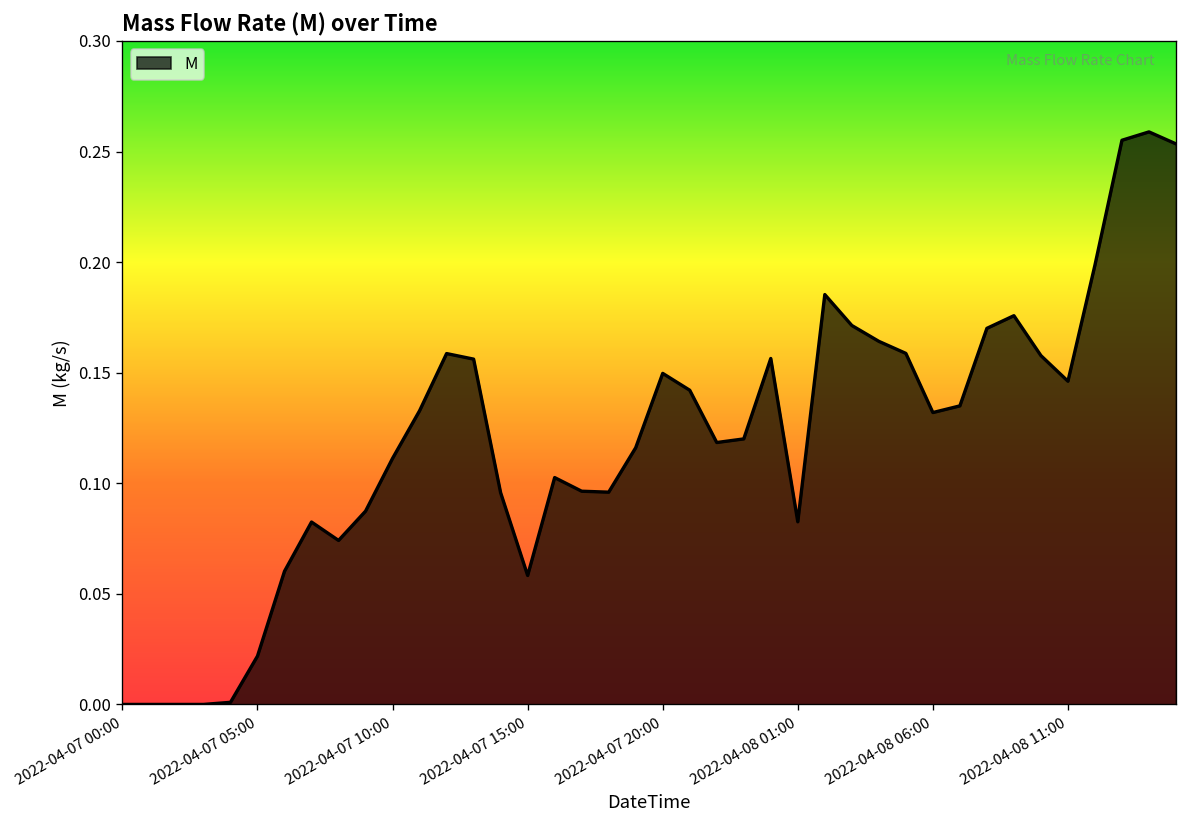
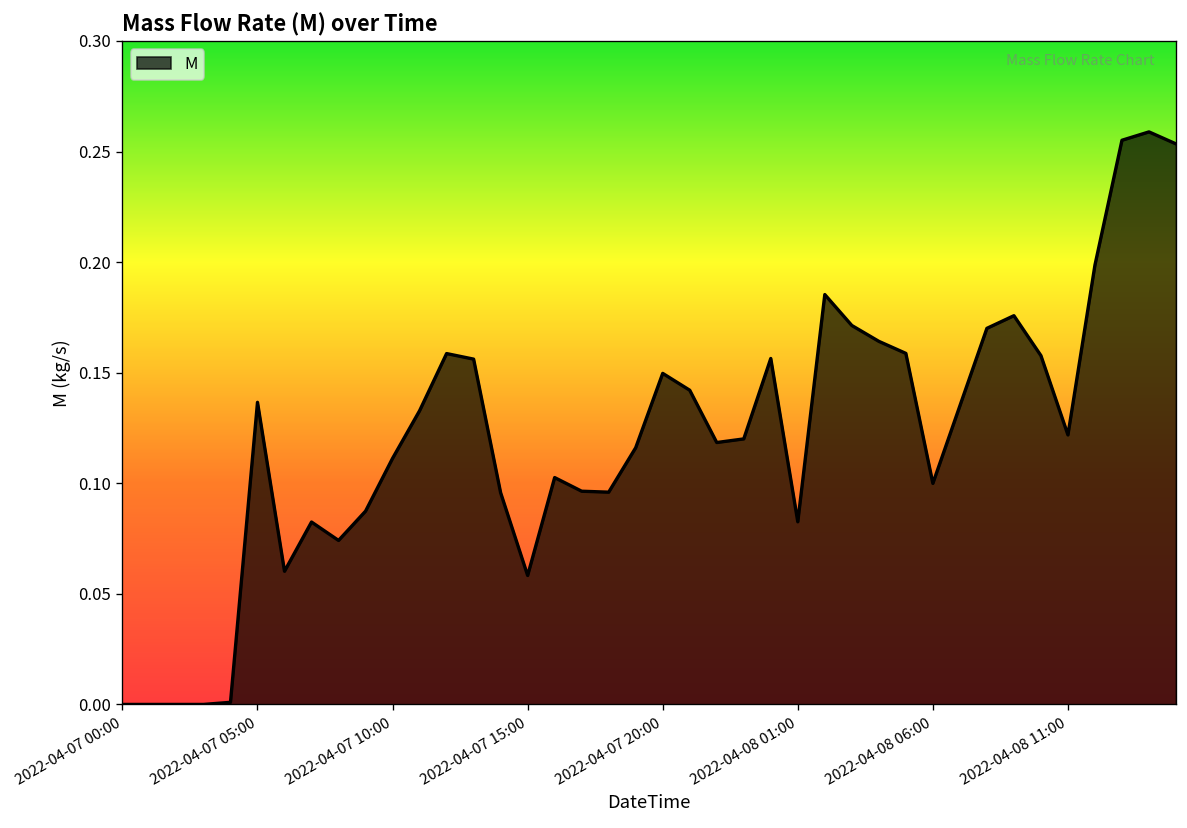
  {
    "2022-04-07 00:00": 0.000,
-   "2022-04-07 05:00": 0.022,
+   "2022-04-07 05:00": 0.137,
    "2022-04-07 10:00": 0.111,
    "2022-04-07 15:00": 0.058,
    "2022-04-07 20:00": 0.150,
    "2022-04-08 01:00": 0.083,
-   "2022-04-08 06:00": 0.132,
-   "2022-04-08 11:00": 0.146
+   "2022-04-08 06:00": 0.100,
+   "2022-04-08 11:00": 0.122
  }
